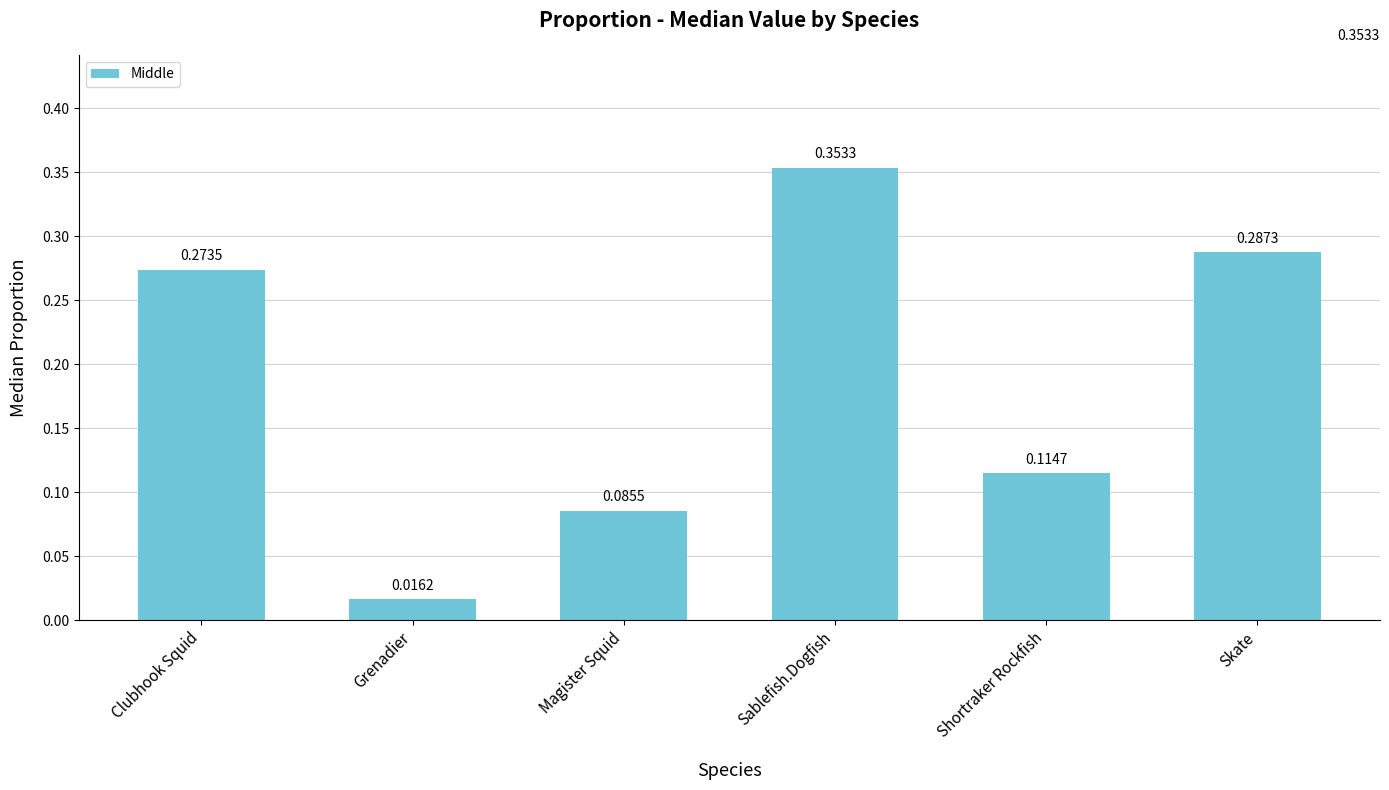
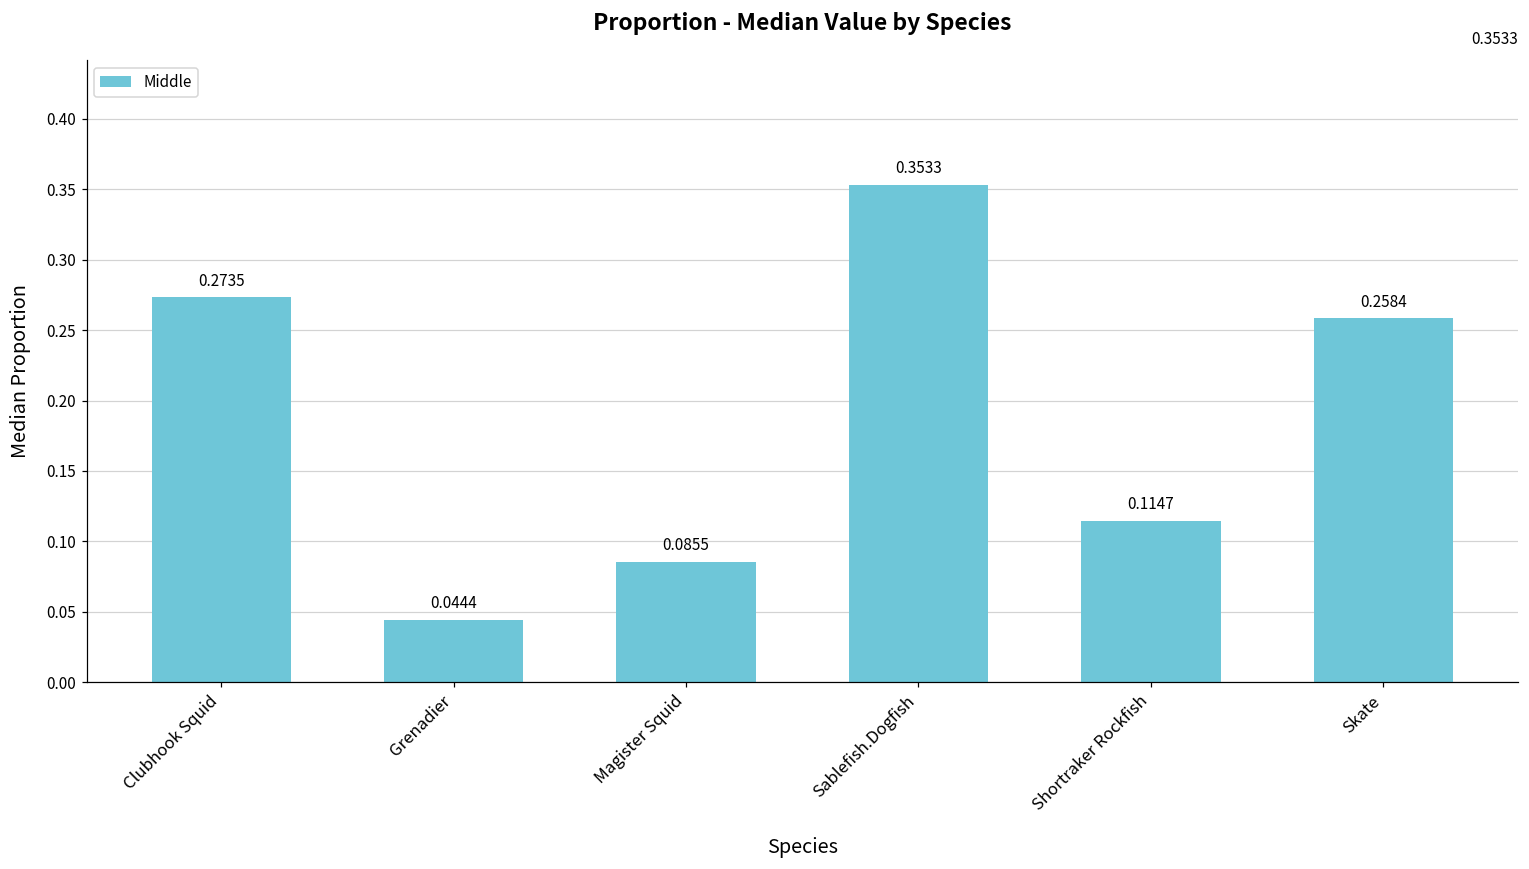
  {
    "Clubhook Squid": 0.2735,
-   "Grenadier": 0.0162,
+   "Grenadier": 0.0444,
    "Magister Squid": 0.0855,
    "Sablefish.Dogfish": 0.3533,
    "Shortraker Rockfish": 0.1147,
-   "Skate": 0.2873
+   "Skate": 0.2584
  }
